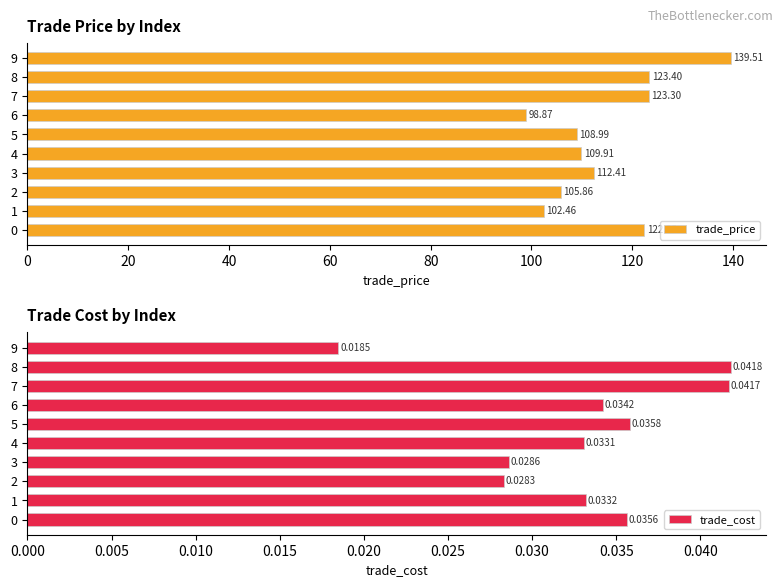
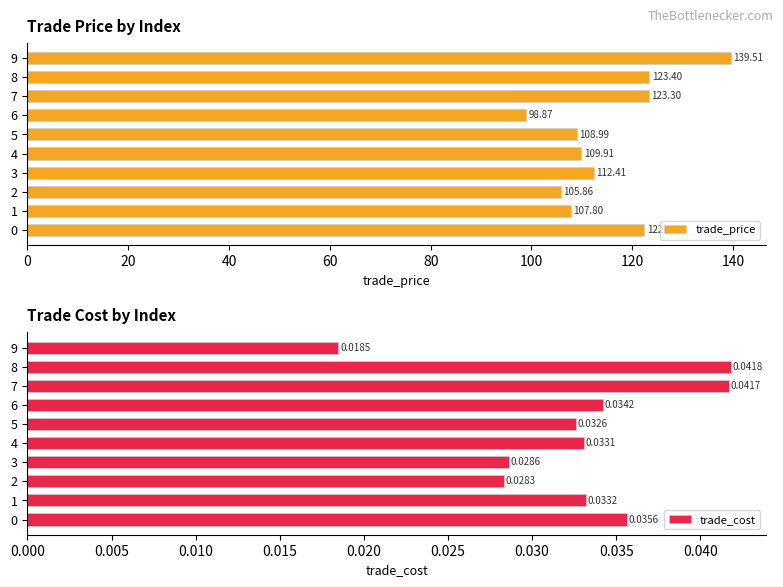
  {
    "Trade Price by Index": {
      "9": 139.51,
      "8": 123.40,
      "7": 123.30,
      "6": 98.87,
      "5": 108.99,
      "4": 109.91,
      "3": 112.41,
      "2": 105.86,
-     "1": 102.46
+     "1": 107.80
    },
    "Trade Cost by Index": {
      "9": 0.0185,
      "8": 0.0418,
      "7": 0.0417,
      "6": 0.0342,
-     "5": 0.0358,
+     "5": 0.0326,
      "4": 0.0331,
      "3": 0.0286,
      "2": 0.0283,
      "1": 0.0332,
      "0": 0.0356
    }
  }
